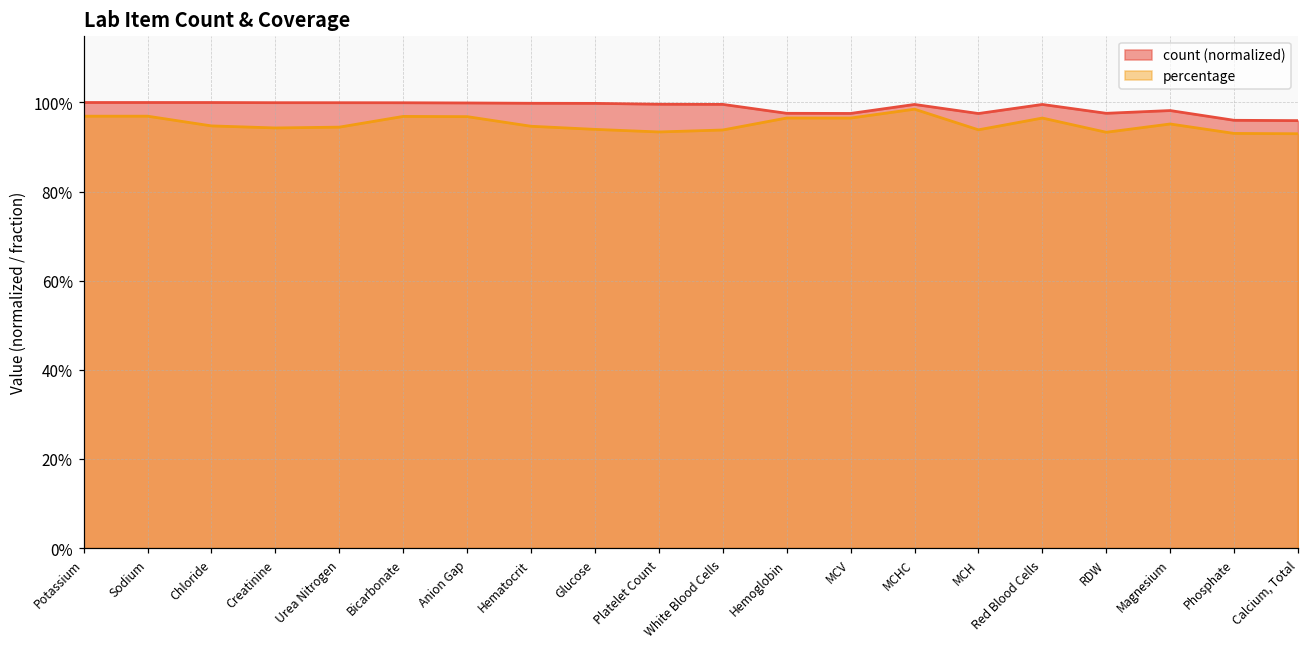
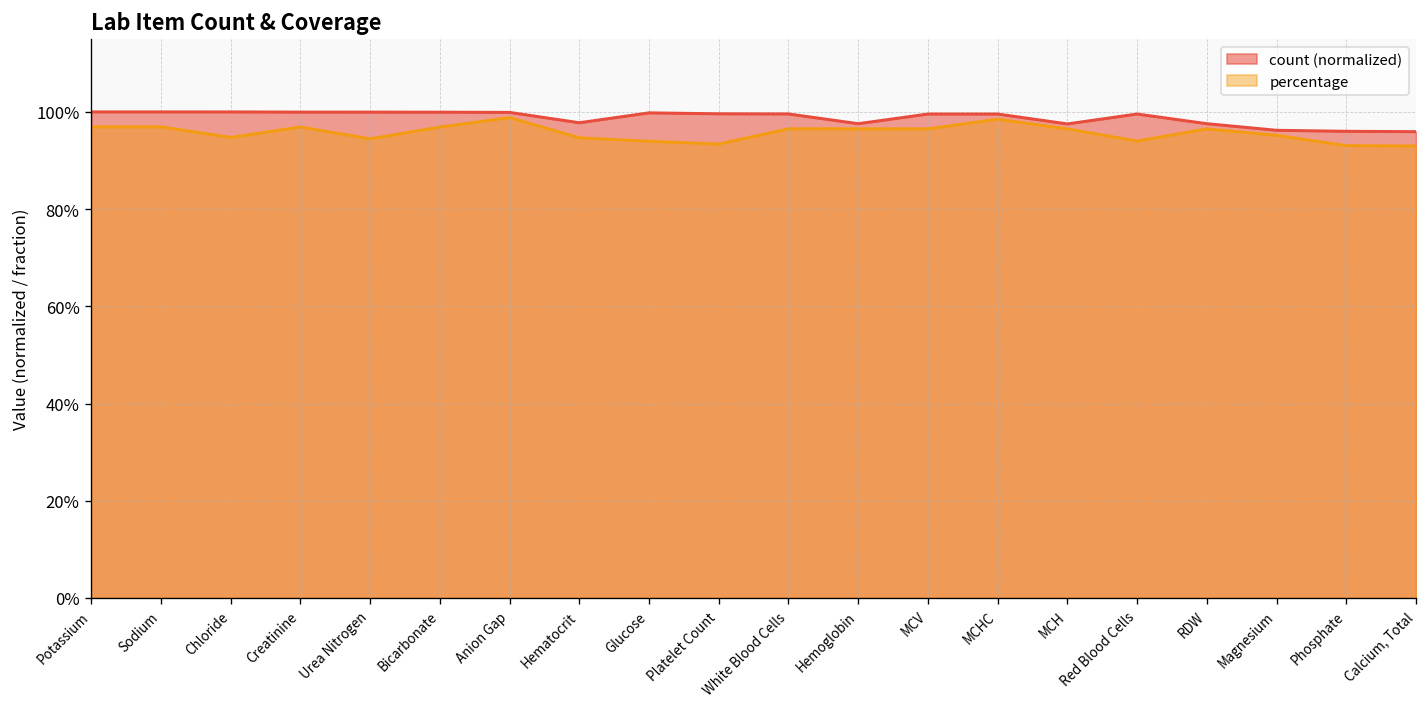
  {
    "count (normalized)": {
      "Potassium": "100%",
      "Sodium": "100%",
      "Chloride": "100%",
      "Creatinine": "100%",
      "Urea Nitrogen": "100%",
      "Bicarbonate": "100%",
      "Anion Gap": "100%",
-     "Hematocrit": "100%",
+     "Hematocrit": "98%",
      "Glucose": "100%",
      "Platelet Count": "100%",
      "White Blood Cells": "100%",
      "Hemoglobin": "98%",
-     "MCV": "98%",
+     "MCV": "100%",
      "MCHC": "100%",
      "MCH": "98%",
      "Red Blood Cells": "100%",
      "RDW": "98%",
-     "Magnesium": "98%",
+     "Magnesium": "96%",
      "Phosphate": "96%",
      "Calcium, Total": "96%"
    },
    "percentage": {
      "Potassium": "97%",
      "Sodium": "97%",
      "Chloride": "95%",
-     "Creatinine": "94%",
+     "Creatinine": "97%",
      "Urea Nitrogen": "94%",
      "Bicarbonate": "97%",
-     "Anion Gap": "97%",
+     "Anion Gap": "99%",
      "Hematocrit": "95%",
      "Glucose": "94%",
      "Platelet Count": "93%",
-     "White Blood Cells": "94%",
+     "White Blood Cells": "97%",
      "Hemoglobin": "97%",
      "MCV": "97%",
      "MCHC": "99%",
-     "MCH": "94%",
-     "Red Blood Cells": "97%",
-     "RDW": "93%",
+     "MCH": "97%",
+     "Red Blood Cells": "94%",
+     "RDW": "97%",
      "Magnesium": "95%",
      "Phosphate": "93%",
      "Calcium, Total": "93%"
    }
  }
